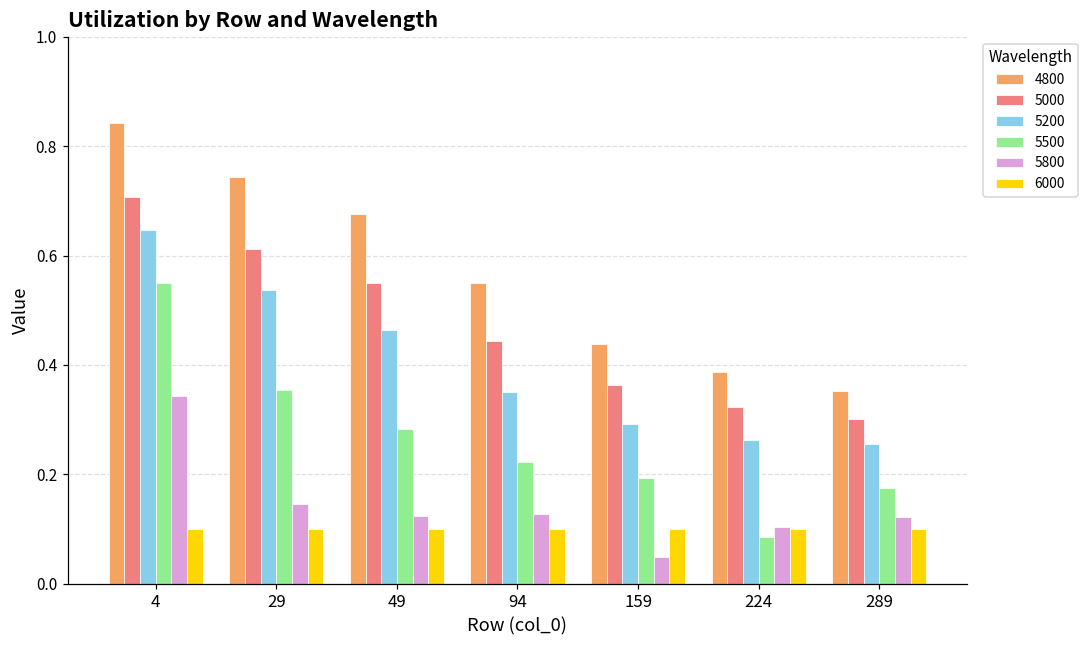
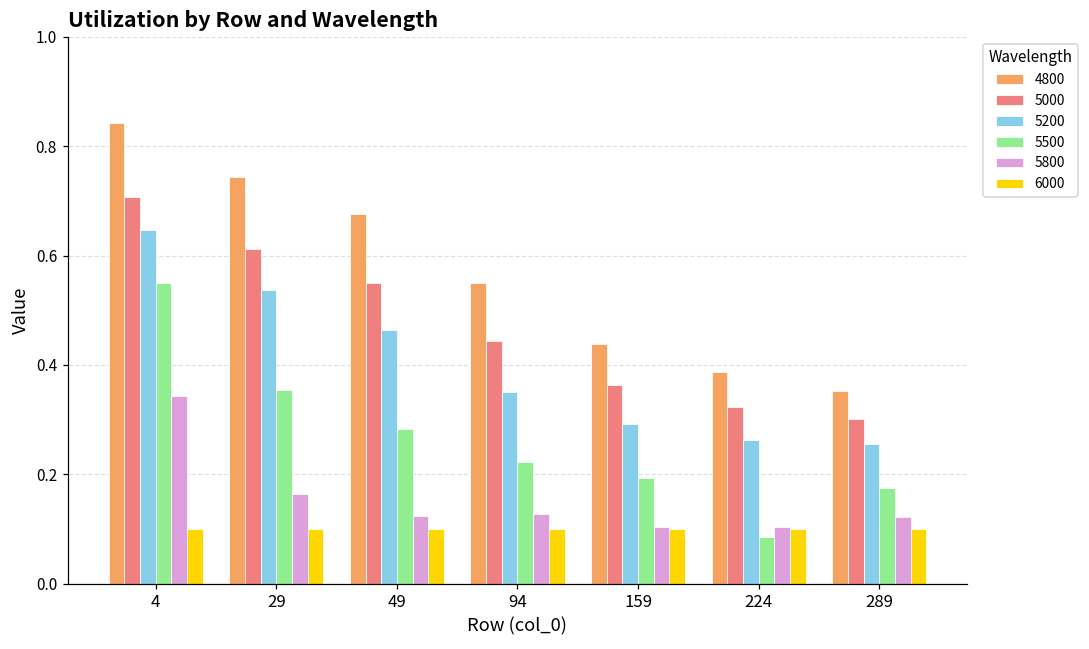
  {
    "5200": {
      "4": 0.65,
      "29": 0.54,
      "49": 0.46,
      "94": 0.35,
      "159": 0.29,
      "224": 0.26,
      "289": 0.25
    },
    "5500": {
      "4": 0.55,
      "29": 0.35,
      "49": 0.28,
      "94": 0.22,
      "159": 0.19,
      "224": 0.08,
      "289": 0.17
    },
    "5800": {
      "4": 0.34,
-     "29": 0.15,
+     "29": 0.16,
      "49": 0.12,
      "94": 0.13,
-     "159": 0.05,
+     "159": 0.10,
      "224": 0.10,
      "289": 0.12
    },
    "6000": {
      "4": 0.10,
      "29": 0.10,
      "49": 0.10,
      "94": 0.10,
      "159": 0.10,
      "224": 0.10,
      "289": 0.10
    }
  }
